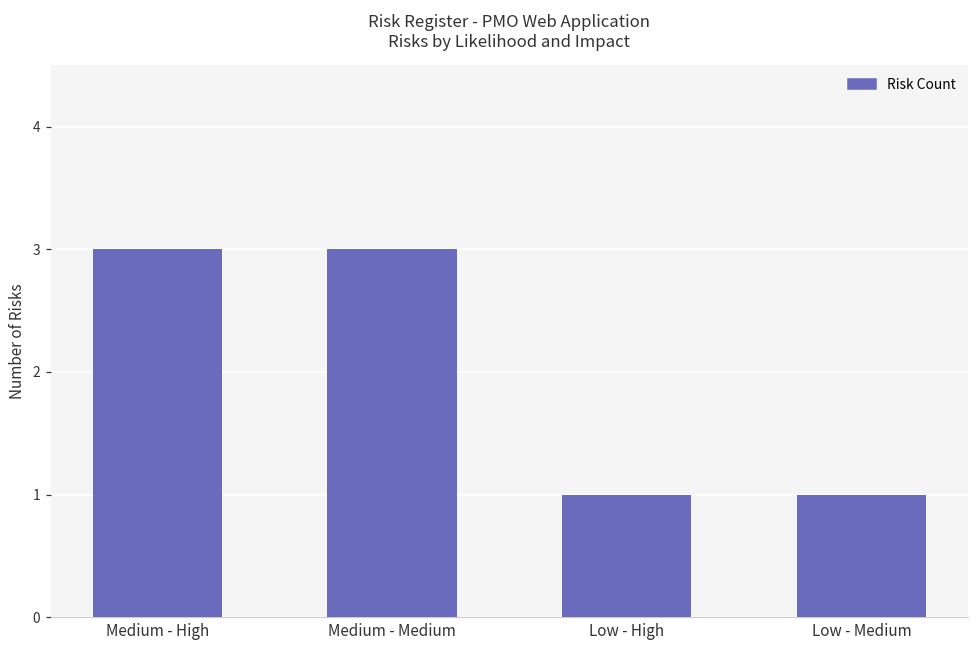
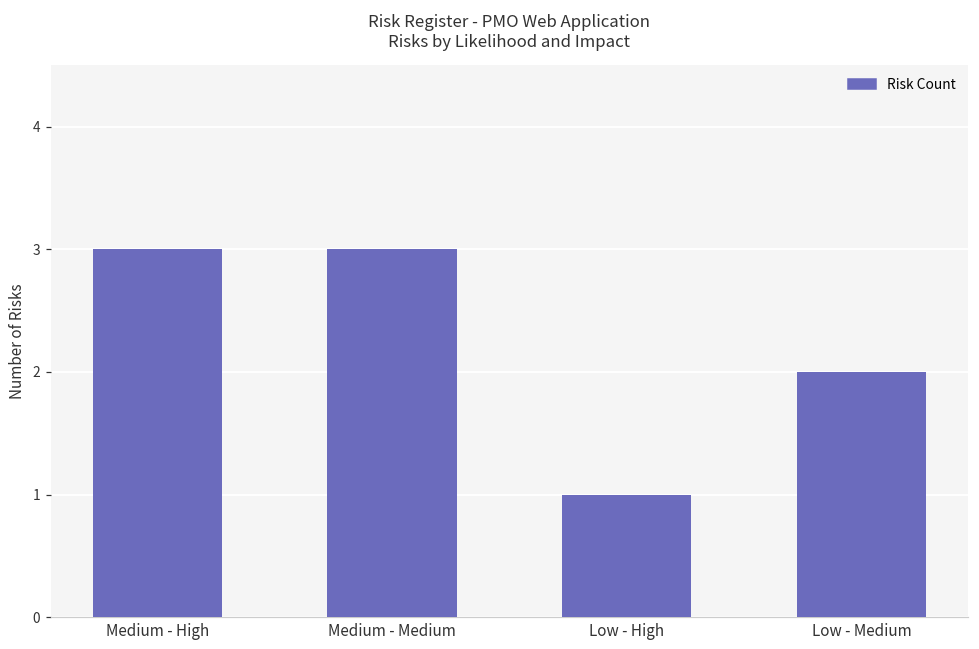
  {
    "Medium - High": 3,
    "Medium - Medium": 3,
    "Low - High": 1,
-   "Low - Medium": 1
+   "Low - Medium": 2
  }
